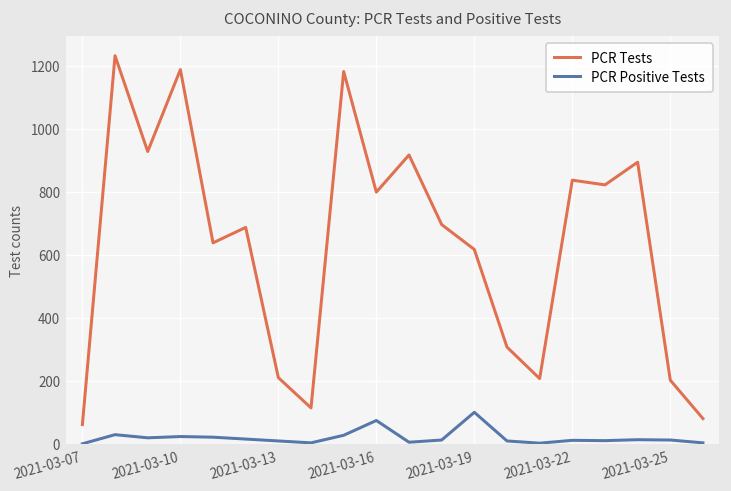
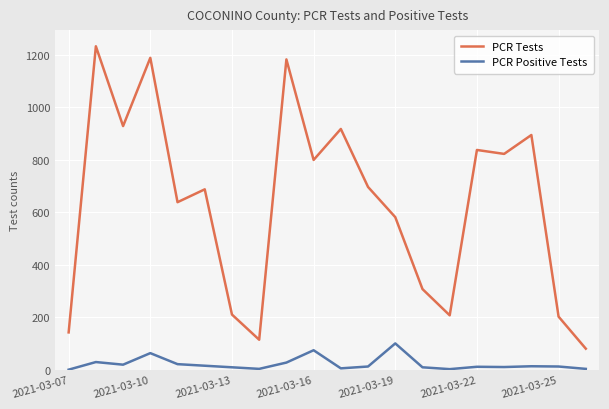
  {
    "PCR Tests": {
-     "2021-03-07": 60,
+     "2021-03-07": 140,
      "2021-03-10": 1190,
      "2021-03-13": 210,
      "2021-03-16": 800,
-     "2021-03-19": 620,
+     "2021-03-19": 580,
      "2021-03-22": 840,
      "2021-03-25": 200
    },
    "PCR Positive Tests": {
      "2021-03-07": 0,
-     "2021-03-10": 20,
+     "2021-03-10": 60,
      "2021-03-13": 10,
      "2021-03-16": 70,
      "2021-03-19": 100,
      "2021-03-22": 10,
      "2021-03-25": 10
    }
  }
